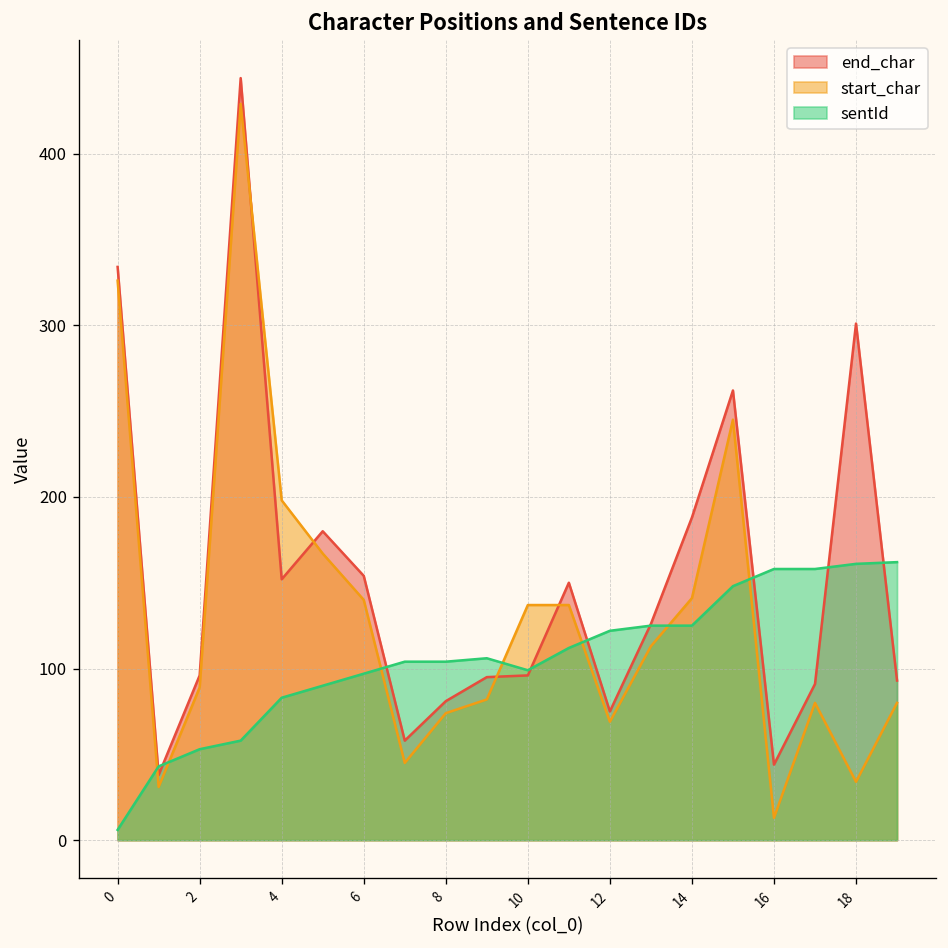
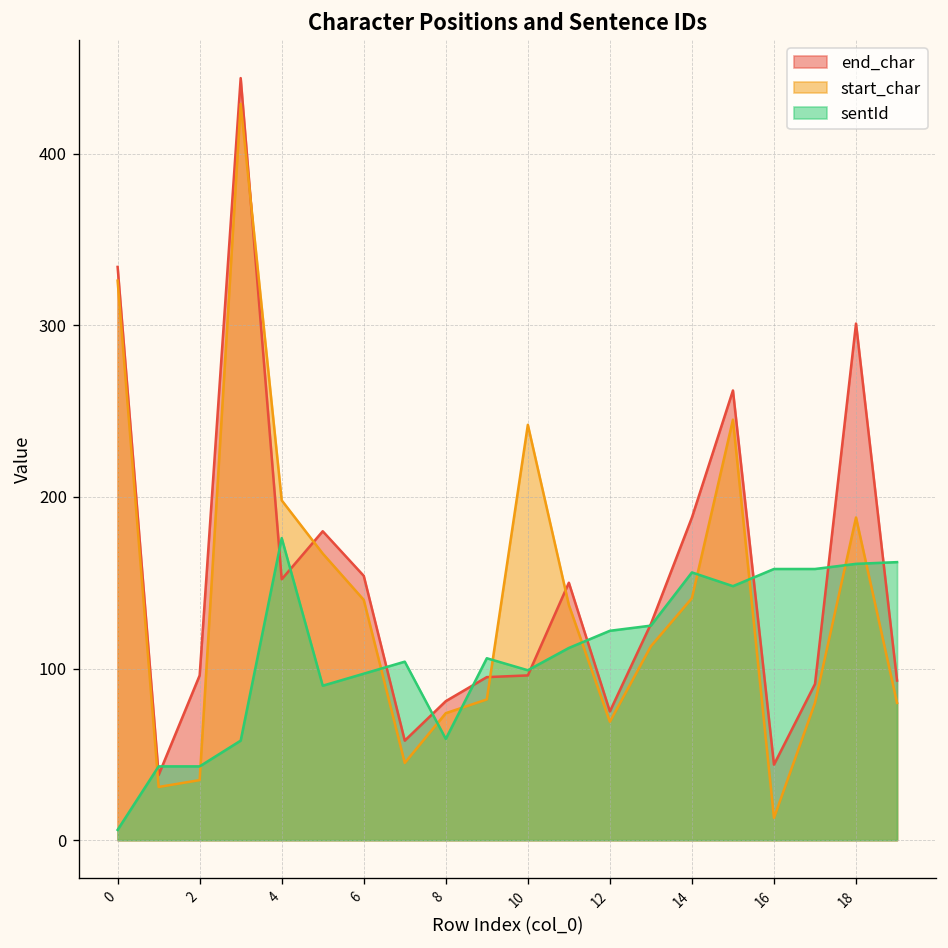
  {
    "end_char": {
      "0": 334,
      "2": 96,
      "4": 152,
      "6": 154,
      "8": 81,
      "10": 96,
      "12": 75,
      "14": 188,
      "16": 44,
      "18": 301
    },
    "start_char": {
      "0": 326,
-     "2": 89,
+     "2": 35,
      "4": 198,
      "6": 140,
      "8": 74,
-     "10": 137,
+     "10": 242,
      "12": 69,
      "14": 141,
      "16": 13,
-     "18": 34
+     "18": 188
    },
    "sentId": {
      "0": 6,
-     "2": 53,
-     "4": 83,
+     "2": 43,
+     "4": 176,
      "6": 97,
-     "8": 104,
+     "8": 59,
      "10": 99,
      "12": 122,
-     "14": 125,
+     "14": 156,
      "16": 158,
      "18": 161
    }
  }
